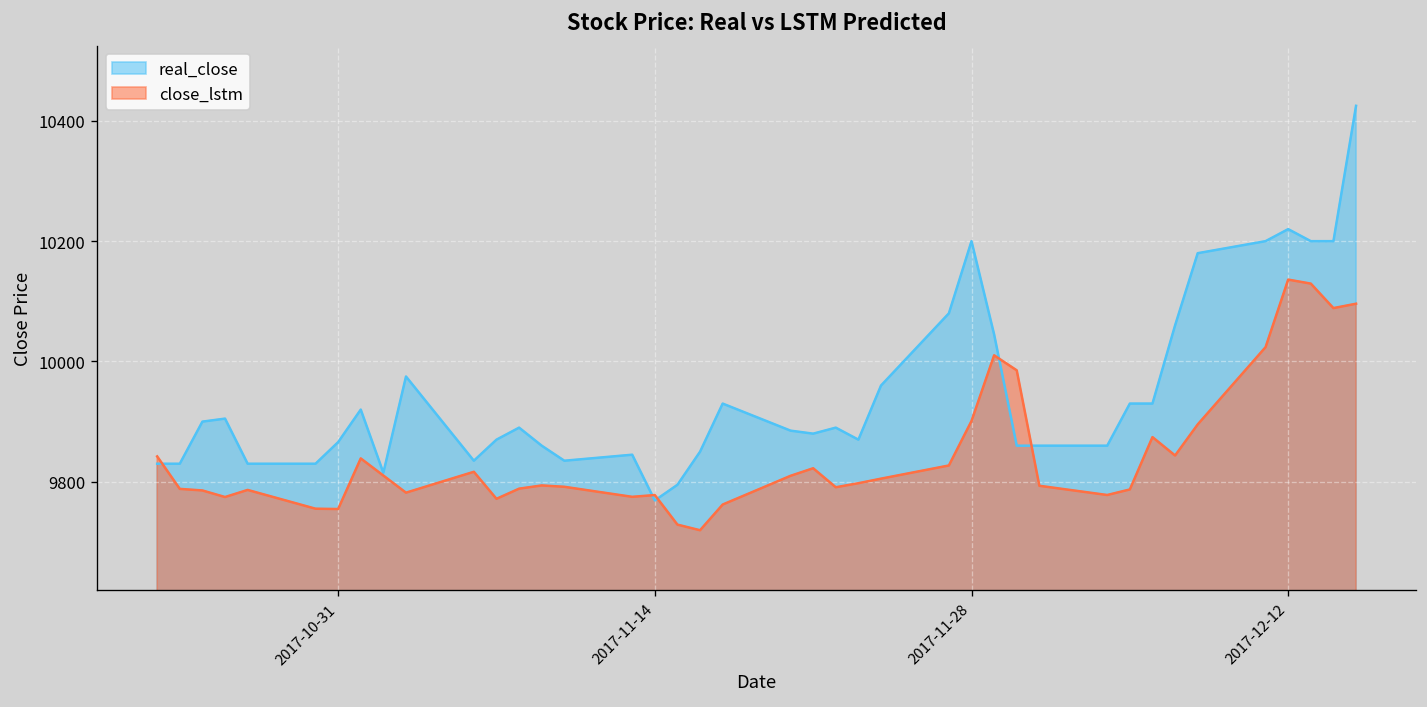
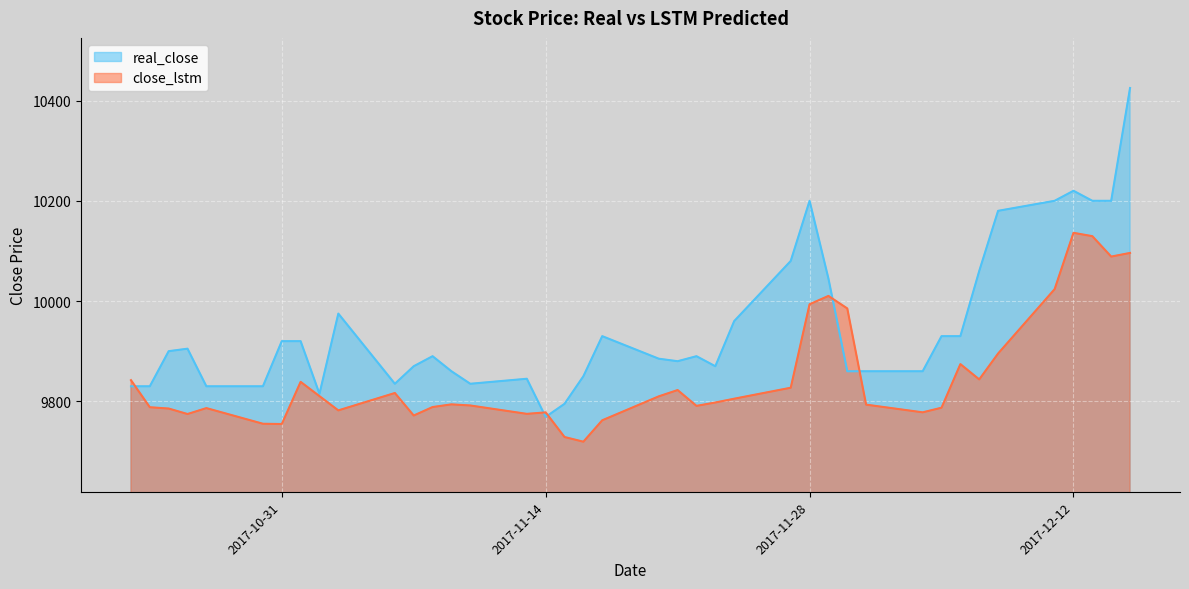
  {
    "real_close": {
-     "2017-10-31": 9870,
+     "2017-10-31": 9920,
      "2017-11-14": 9770,
      "2017-11-28": 10200,
      "2017-12-12": 10220
    },
    "close_lstm": {
      "2017-10-31": 9750,
      "2017-11-14": 9780,
-     "2017-11-28": 9900,
+     "2017-11-28": 9990,
      "2017-12-12": 10140
    }
  }
